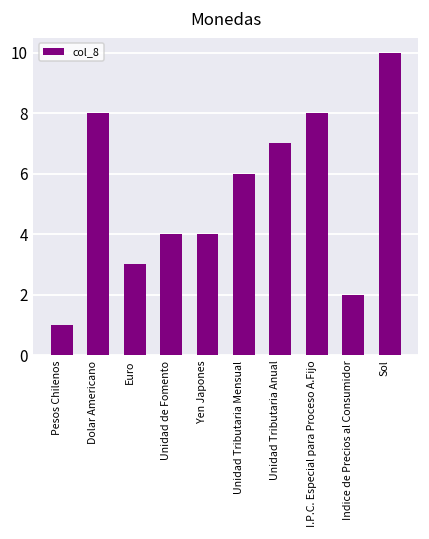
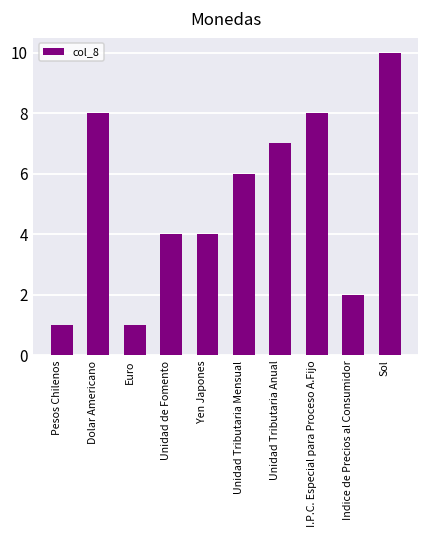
  {
    "Pesos Chilenos": 1,
    "Dolar Americano": 8,
-   "Euro": 3,
+   "Euro": 1,
    "Unidad de Fomento": 4,
    "Yen Japones": 4,
    "Unidad Tributaria Mensual": 6,
    "Unidad Tributaria Anual": 7,
    "I.P.C. Especial para Proceso A.Fijo": 8,
    "Indice de Precios al Consumidor": 2,
    "Sol": 10
  }
